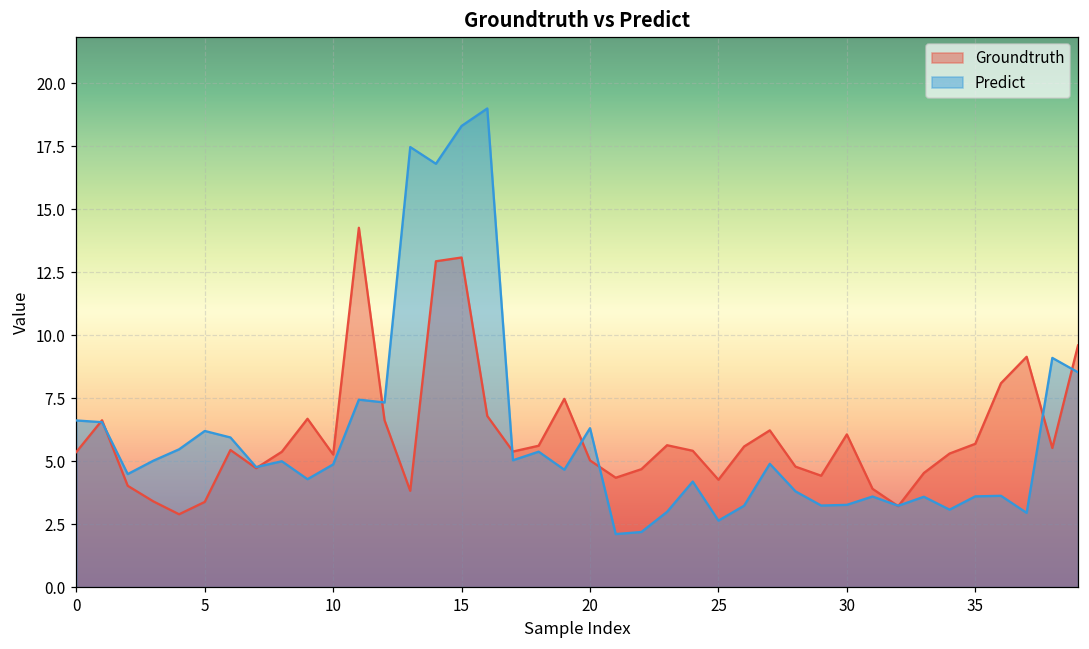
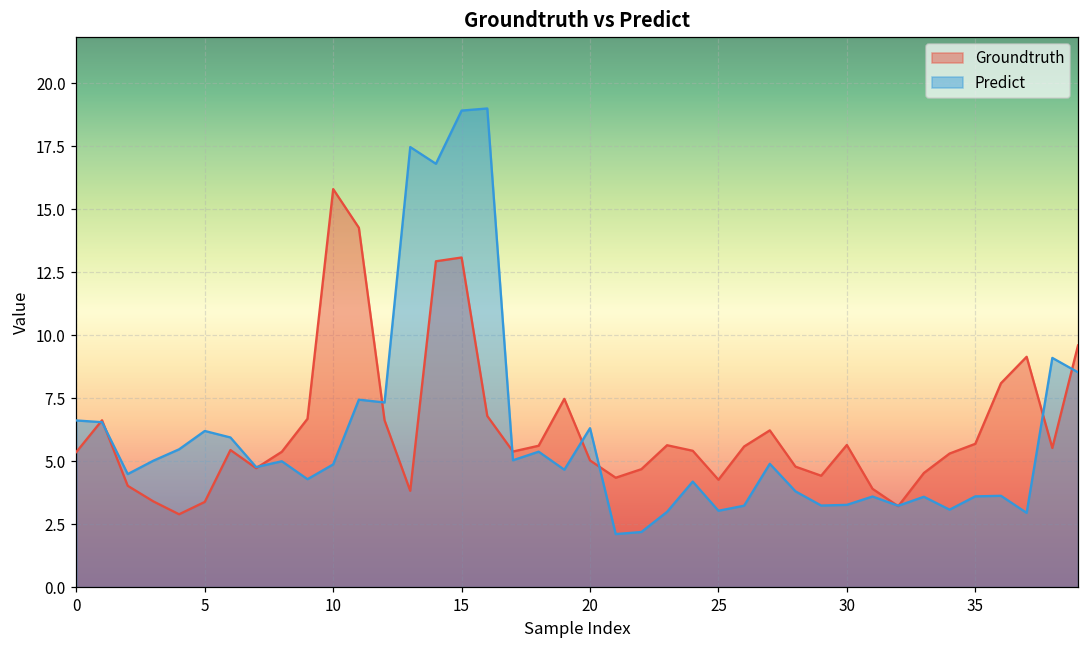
  {
    "Groundtruth": {
      "0": 5.4,
      "5": 3.4,
-     "10": 5.3,
+     "10": 15.8,
      "15": 13.1,
      "20": 5.0,
      "25": 4.3,
-     "30": 6.1,
+     "30": 5.6,
      "35": 5.7
    },
    "Predict": {
      "0": 6.6,
      "5": 6.2,
      "10": 4.9,
-     "15": 18.3,
+     "15": 18.9,
      "20": 6.3,
-     "25": 2.6,
+     "25": 3.0,
      "30": 3.3,
      "35": 3.6
    }
  }
